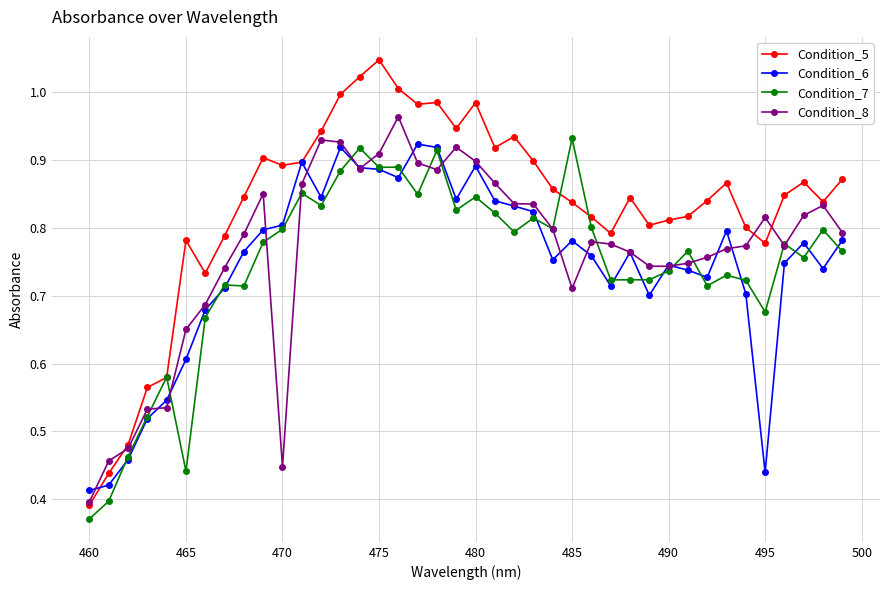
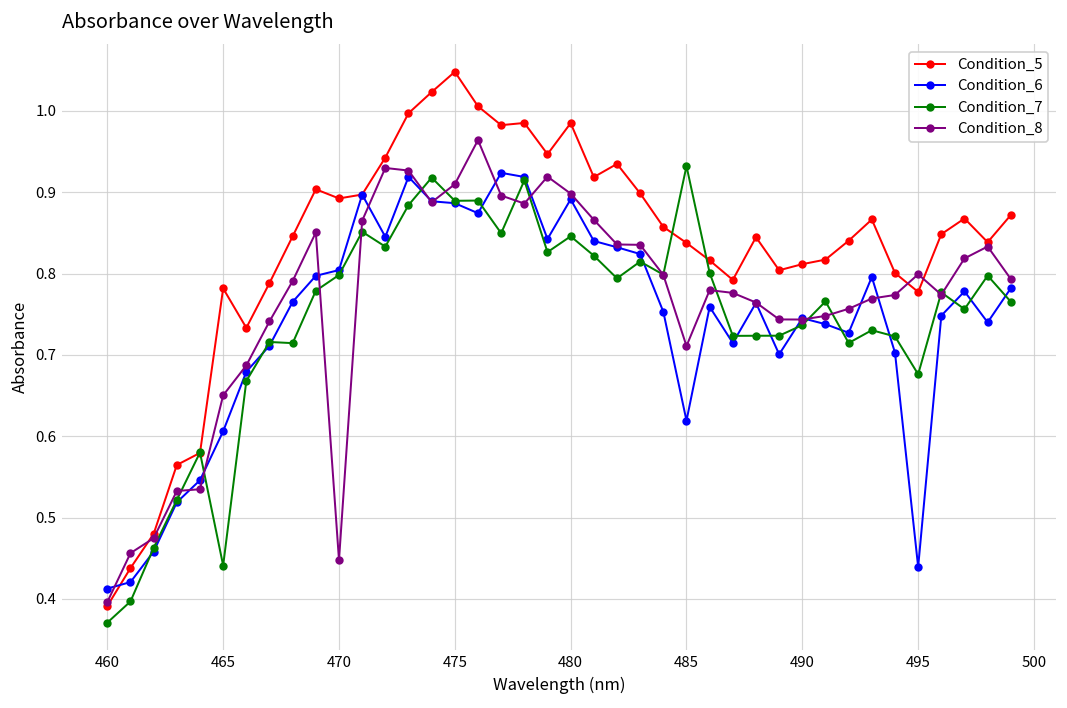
  {
    "Condition_5": {
      "460": 0.39,
      "465": 0.78,
      "470": 0.89,
      "475": 1.05,
      "480": 0.98,
      "485": 0.84,
      "490": 0.81,
      "495": 0.78
    },
    "Condition_6": {
      "460": 0.41,
      "465": 0.61,
      "470": 0.80,
      "480": 0.89,
-     "485": 0.78,
+     "485": 0.62,
      "495": 0.44
    },
    "Condition_7": {
      "460": 0.37,
      "465": 0.44,
      "470": 0.80,
      "480": 0.85,
      "485": 0.93,
      "490": 0.74,
      "495": 0.68
    },
    "Condition_8": {
      "460": 0.40,
      "465": 0.65,
      "470": 0.45,
      "475": 0.91,
      "480": 0.90,
      "485": 0.71,
-     "495": 0.82
+     "495": 0.80
    }
  }
